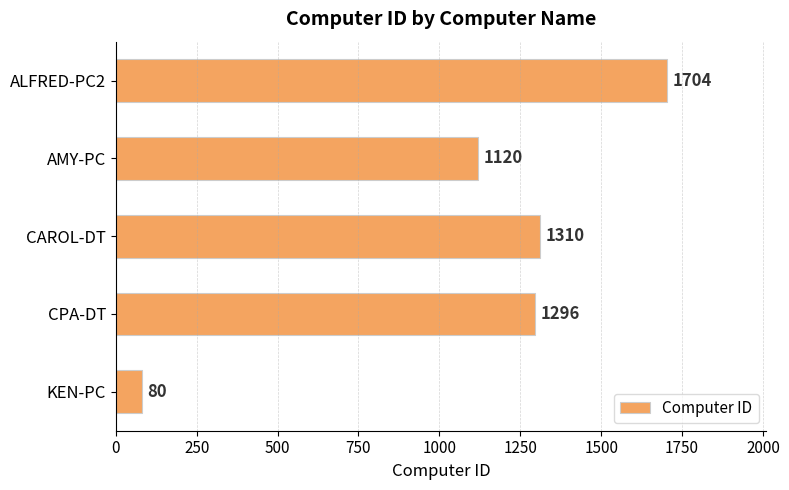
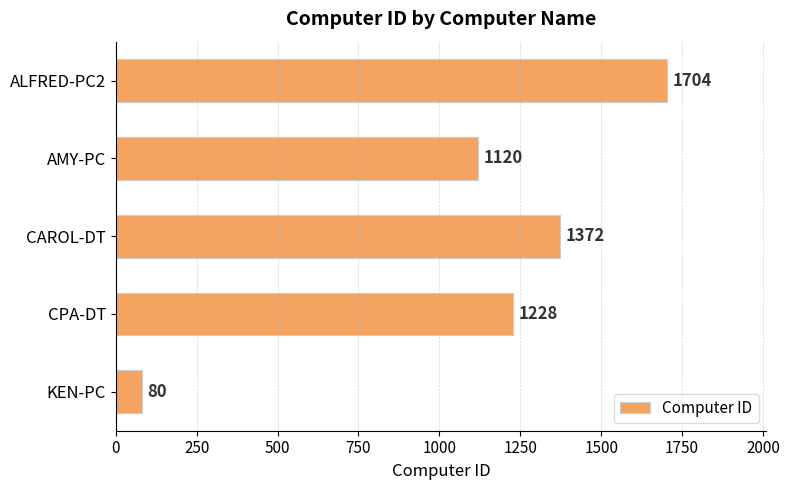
  {
    "ALFRED-PC2": 1704,
    "AMY-PC": 1120,
-   "CAROL-DT": 1310,
-   "CPA-DT": 1296,
+   "CAROL-DT": 1372,
+   "CPA-DT": 1228,
    "KEN-PC": 80
  }
